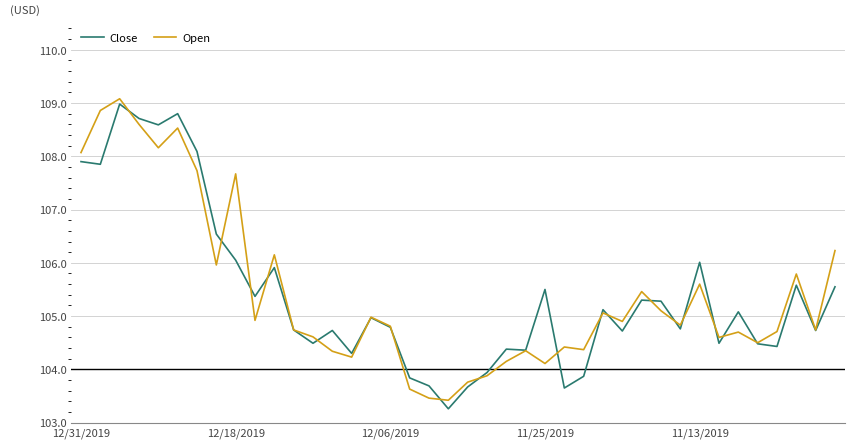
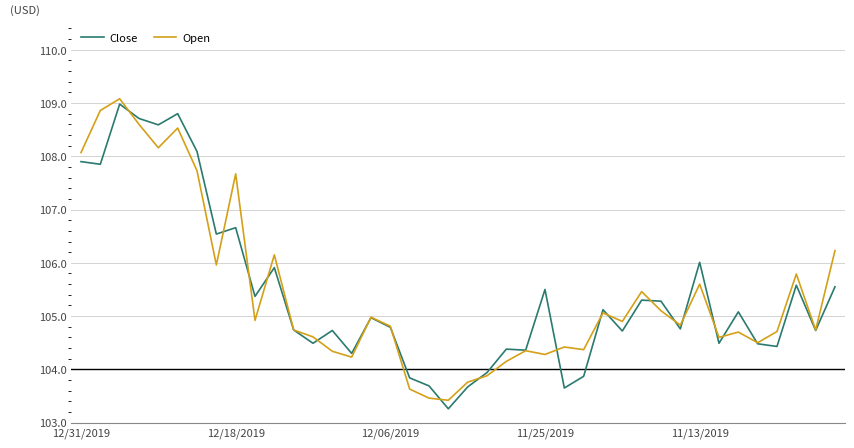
  {
    "Close": {
      "12/31/2019": 107.9,
-     "12/18/2019": 106.1,
+     "12/18/2019": 106.7,
      "11/25/2019": 105.5,
      "11/13/2019": 106.0
    },
    "Open": {
      "12/31/2019": 108.1,
      "12/18/2019": 107.7,
-     "11/25/2019": 104.1,
+     "11/25/2019": 104.3,
      "11/13/2019": 105.6
    }
  }
